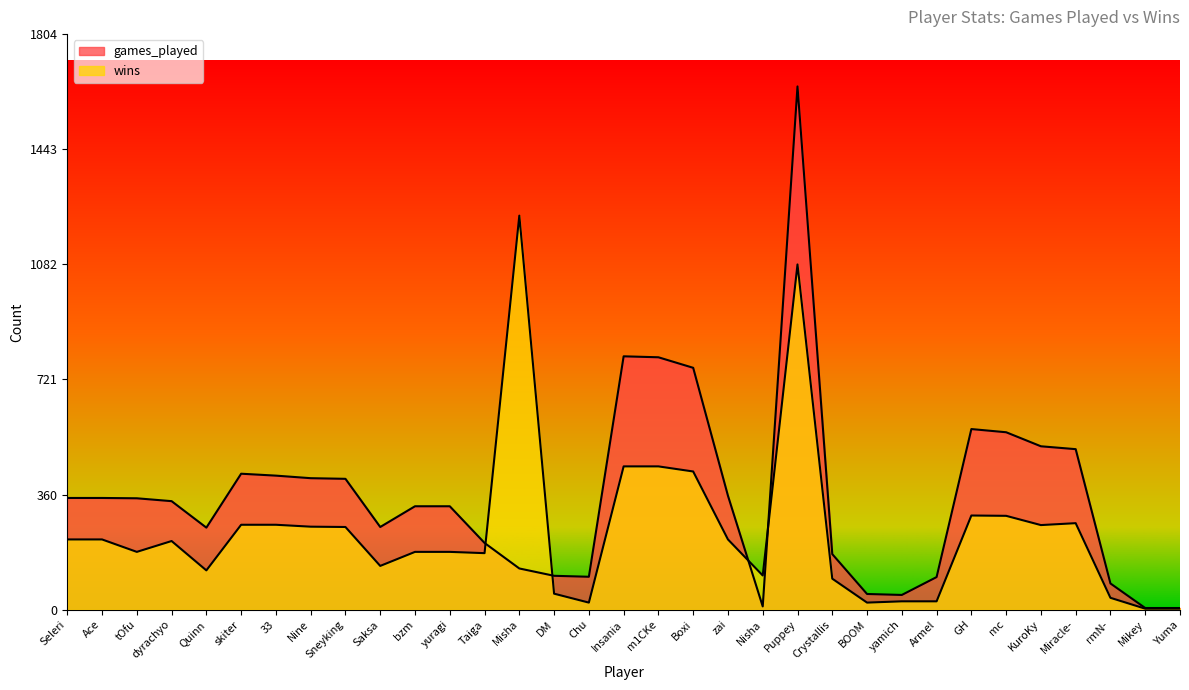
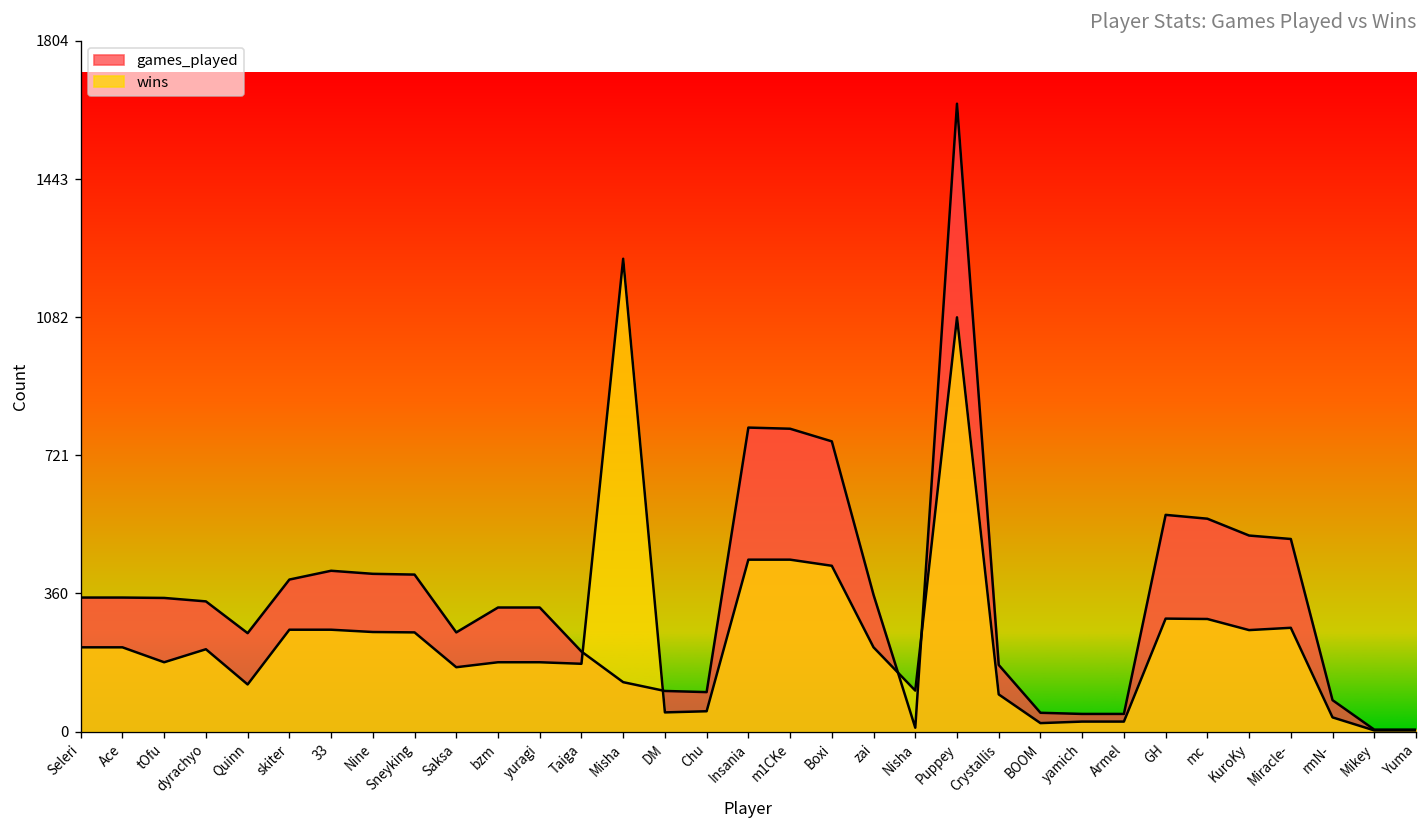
  {
    "games_played": {
      "Seleri": 350,
      "Ace": 350,
      "tOfu": 350,
      "dyrachyo": 340,
      "Quinn": 260,
-     "skiter": 430,
+     "skiter": 400,
      "33": 420,
      "Nine": 410,
      "Sneyking": 410,
      "Saksa": 260,
      "bzm": 320,
      "yuragi": 320,
      "Taiga": 210,
      "Misha": 130,
      "DM": 110,
      "Chu": 100,
      "Insania": 790,
      "m1CKe": 790,
      "Boxi": 760,
      "zai": 360,
      "Nisha": 10,
      "Puppey": 1640,
      "Crystallis": 170,
      "BOOM": 50,
      "yamich": 50,
-     "Armel": 100,
+     "Armel": 50,
      "GH": 570,
      "mc": 560,
      "KuroKy": 510,
      "Miracle-": 500,
      "rmN-": 80
    },
    "wins": {
      "Seleri": 220,
      "Ace": 220,
      "tOfu": 180,
      "dyrachyo": 220,
      "Quinn": 120,
      "skiter": 270,
      "33": 270,
      "Nine": 260,
      "Sneyking": 260,
-     "Saksa": 140,
+     "Saksa": 170,
      "bzm": 180,
      "yuragi": 180,
      "Taiga": 180,
      "Misha": 1240,
      "DM": 50,
-     "Chu": 20,
+     "Chu": 50,
      "Insania": 450,
      "m1CKe": 450,
      "Boxi": 430,
      "zai": 220,
      "Nisha": 110,
      "Puppey": 1080,
      "Crystallis": 100,
      "BOOM": 20,
      "yamich": 30,
      "Armel": 30,
      "GH": 300,
      "mc": 290,
      "KuroKy": 270,
      "Miracle-": 270,
      "rmN-": 40
    }
  }
